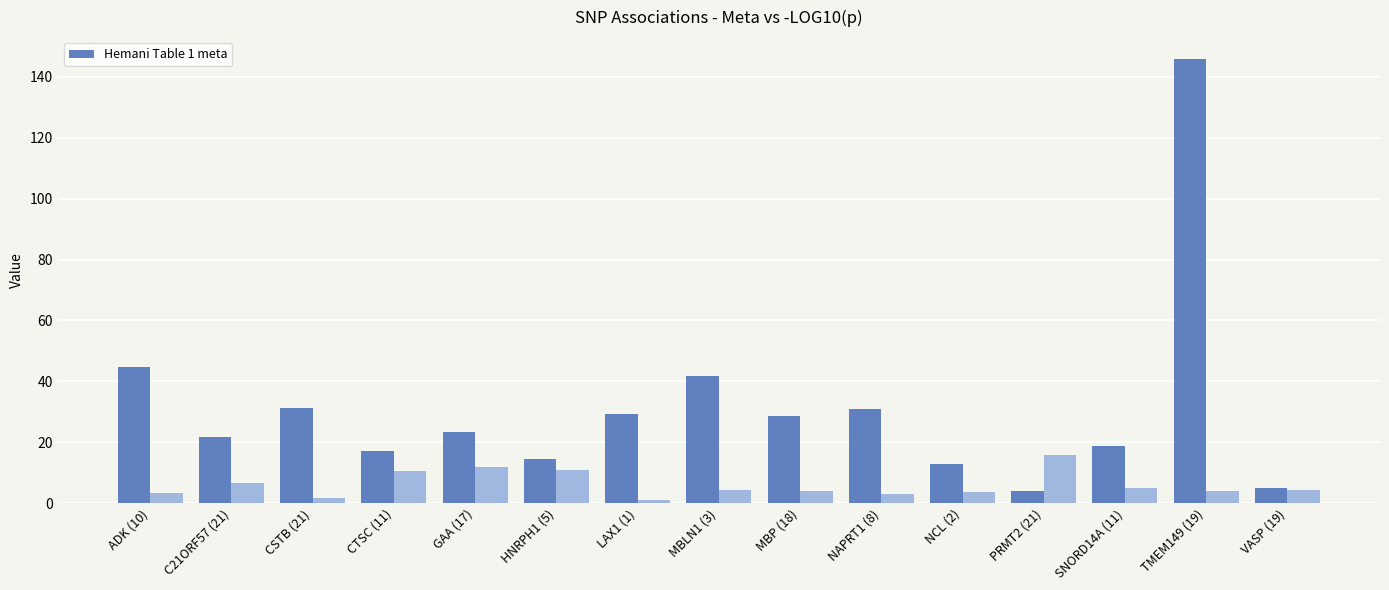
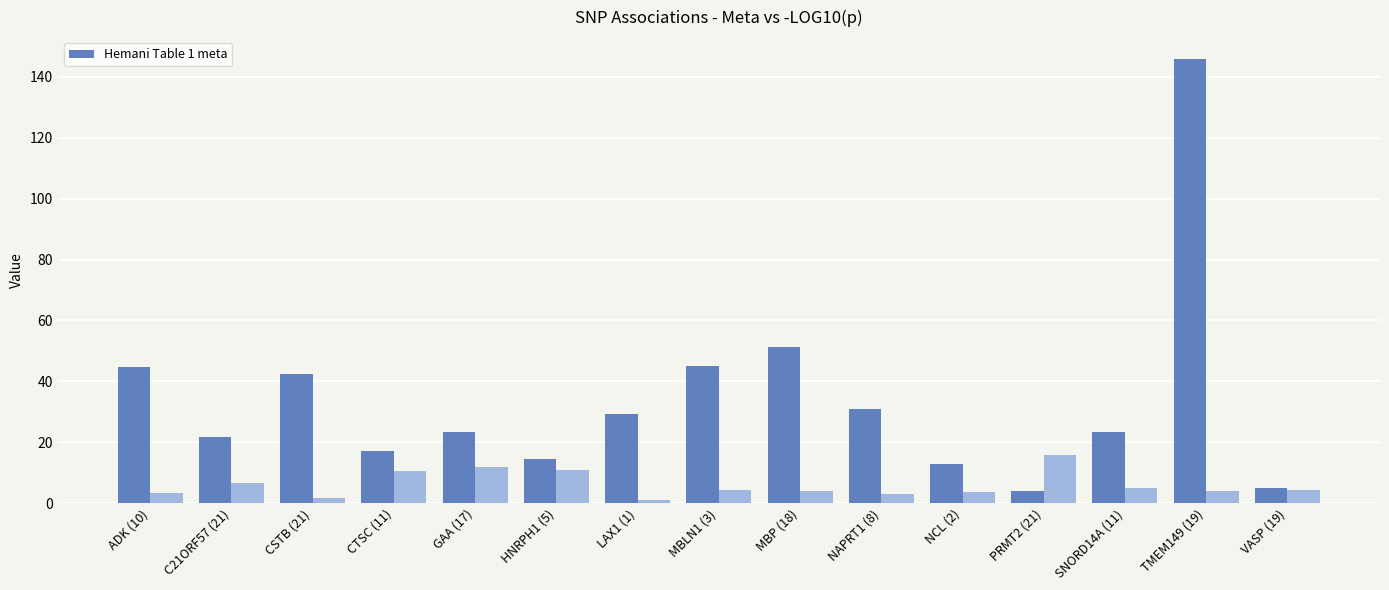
  {
    "Hemani Table 1 meta": {
      "ADK (10)": 45,
      "C21ORF57 (21)": 22,
-     "CSTB (21)": 31,
+     "CSTB (21)": 42,
      "CTSC (11)": 17,
      "GAA (17)": 23,
      "HNRPH1 (5)": 14,
      "LAX1 (1)": 29,
-     "MBLN1 (3)": 42,
-     "MBP (18)": 29,
+     "MBLN1 (3)": 45,
+     "MBP (18)": 51,
      "NAPRT1 (8)": 31,
      "NCL (2)": 13,
      "PRMT2 (21)": 4,
-     "SNORD14A (11)": 19,
+     "SNORD14A (11)": 23,
      "TMEM149 (19)": 146,
      "VASP (19)": 5
    }
  }
